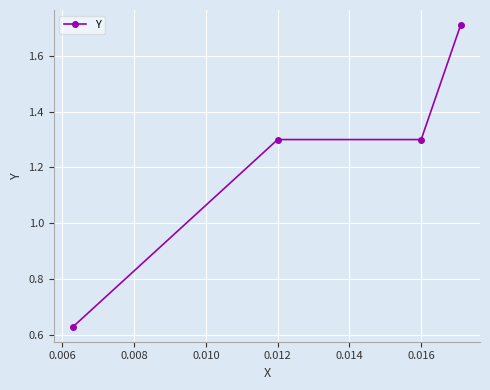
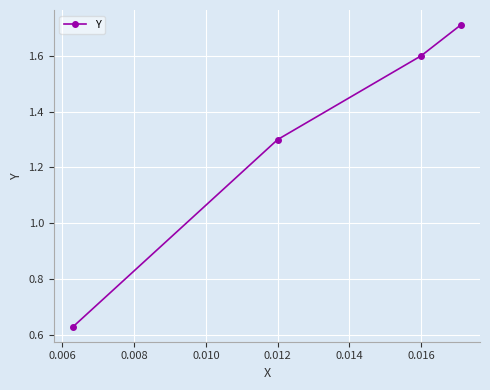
  {
    "0.012": 1.3,
-   "0.016": 1.3
+   "0.016": 1.6
  }
